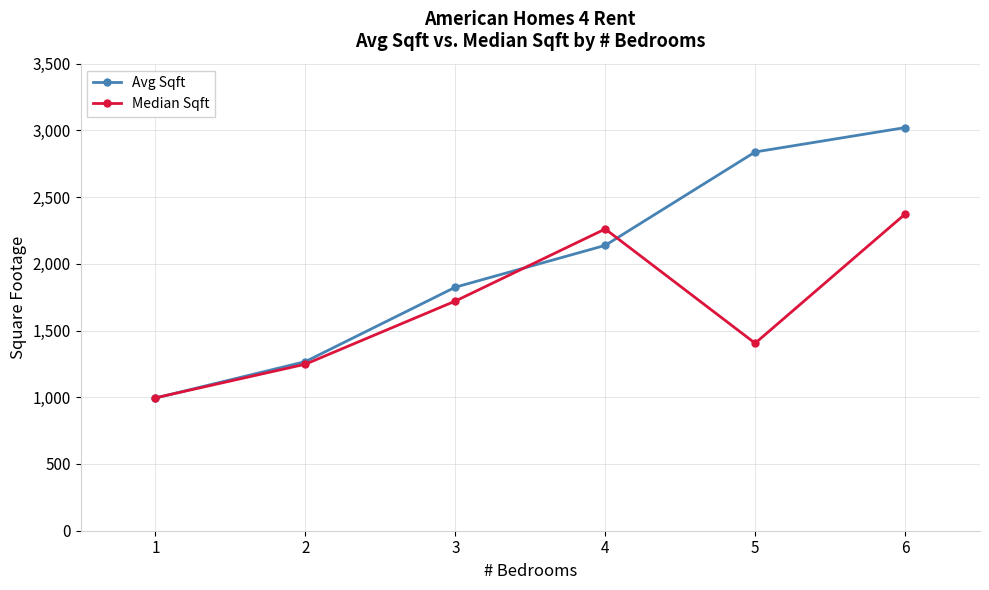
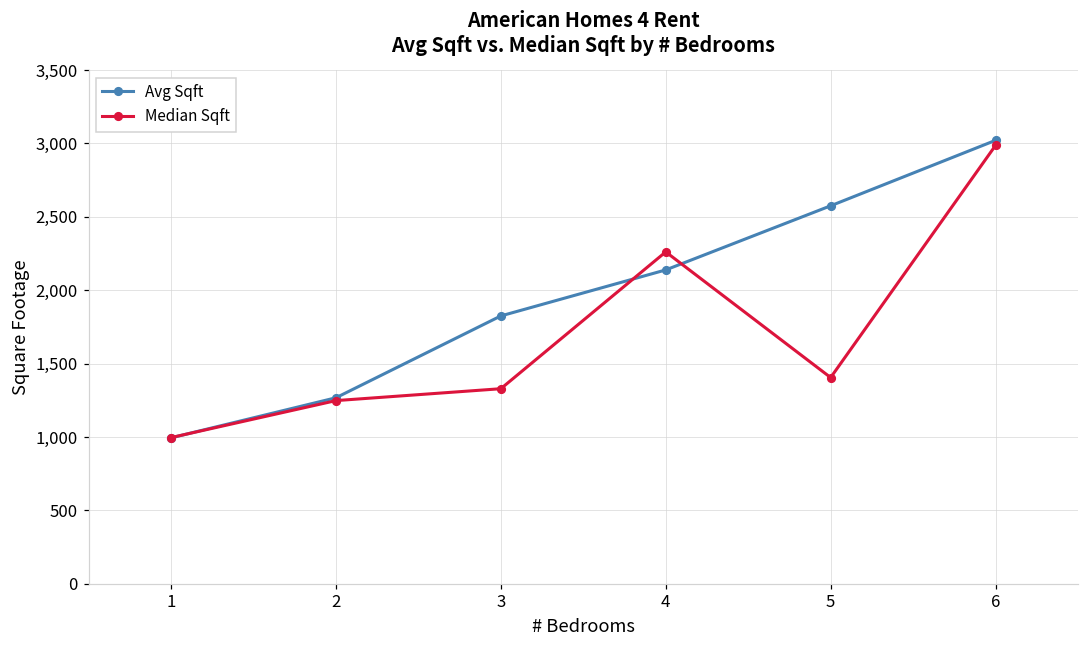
  {
    "Avg Sqft": {
      "2": "1,270",
      "3": "1,820",
      "4": "2,140",
-     "5": "2,840",
+     "5": "2,580",
      "6": "3,020"
    },
    "Median Sqft": {
      "2": "1,250",
-     "3": "1,720",
+     "3": "1,330",
      "4": "2,260",
      "5": "1,410",
-     "6": "2,370"
+     "6": "2,990"
    }
  }
